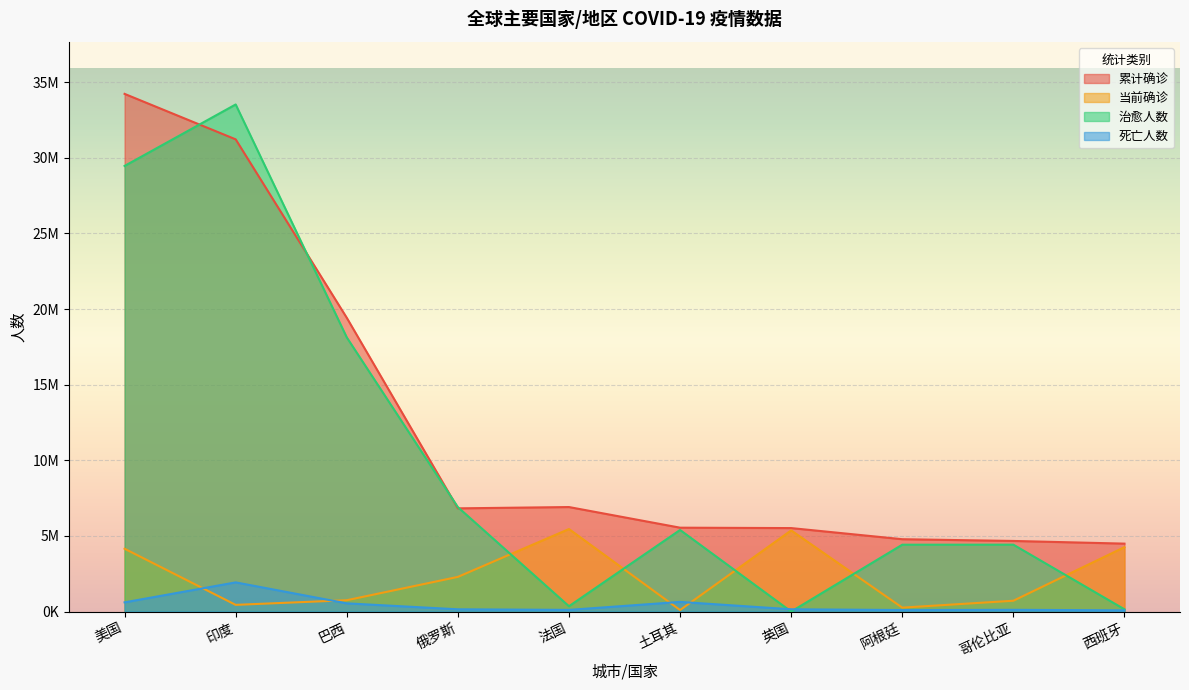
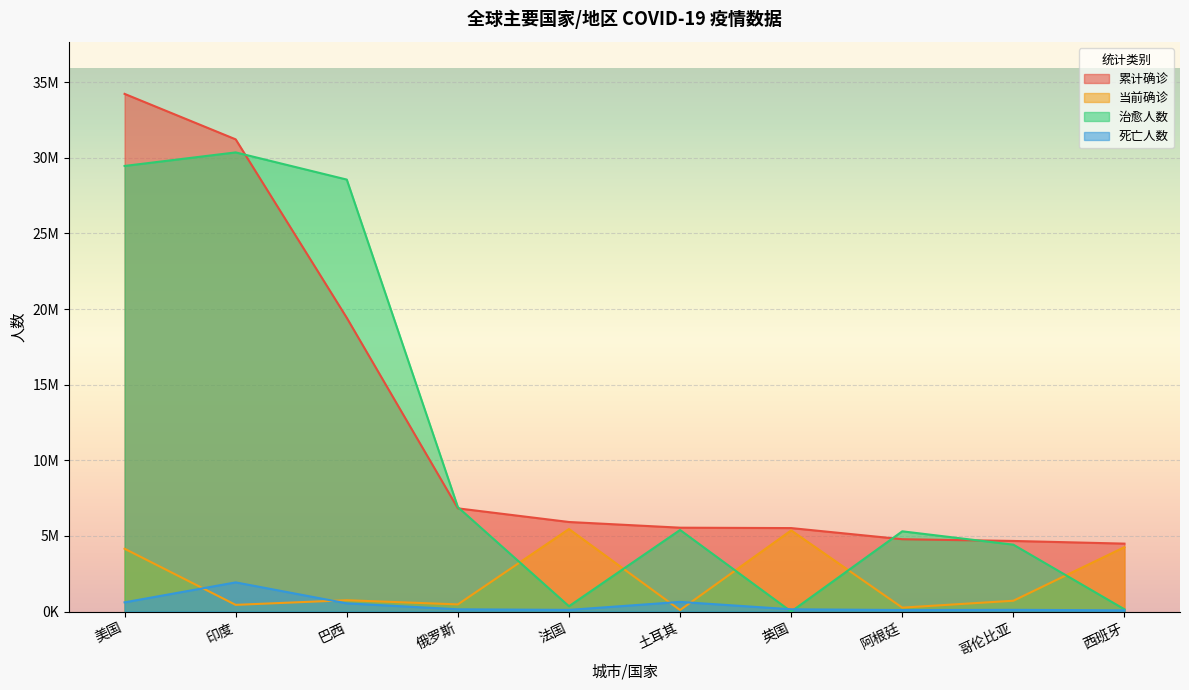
  {
    "累计确诊": {
      "美国": 34200000,
      "印度": 31200000,
      "巴西": 19400000,
-     "法国": 6900000,
+     "法国": 5900000,
      "阿根廷": 4800000,
      "哥伦比亚": 4700000,
      "西班牙": 4500000
    },
    "当前确诊": {
      "美国": 4200000,
      "印度": 400000,
      "巴西": 800000,
-     "俄罗斯": 2300000,
+     "俄罗斯": 500000,
      "法国": 5500000,
      "土耳其": 100000,
      "哥伦比亚": 700000,
      "西班牙": 4300000
    },
    "治愈人数": {
      "美国": 29500000,
-     "印度": 33500000,
-     "巴西": 18100000,
+     "印度": 30400000,
+     "巴西": 28600000,
      "法国": 400000,
-     "阿根廷": 4400000,
+     "阿根廷": 5300000,
      "哥伦比亚": 4400000
    },
    "死亡人数": {
      "美国": 600000,
      "印度": 1900000,
      "巴西": 500000,
      "俄罗斯": 200000,
      "法国": 100000,
      "土耳其": 600000,
      "哥伦比亚": 100000
    }
  }
